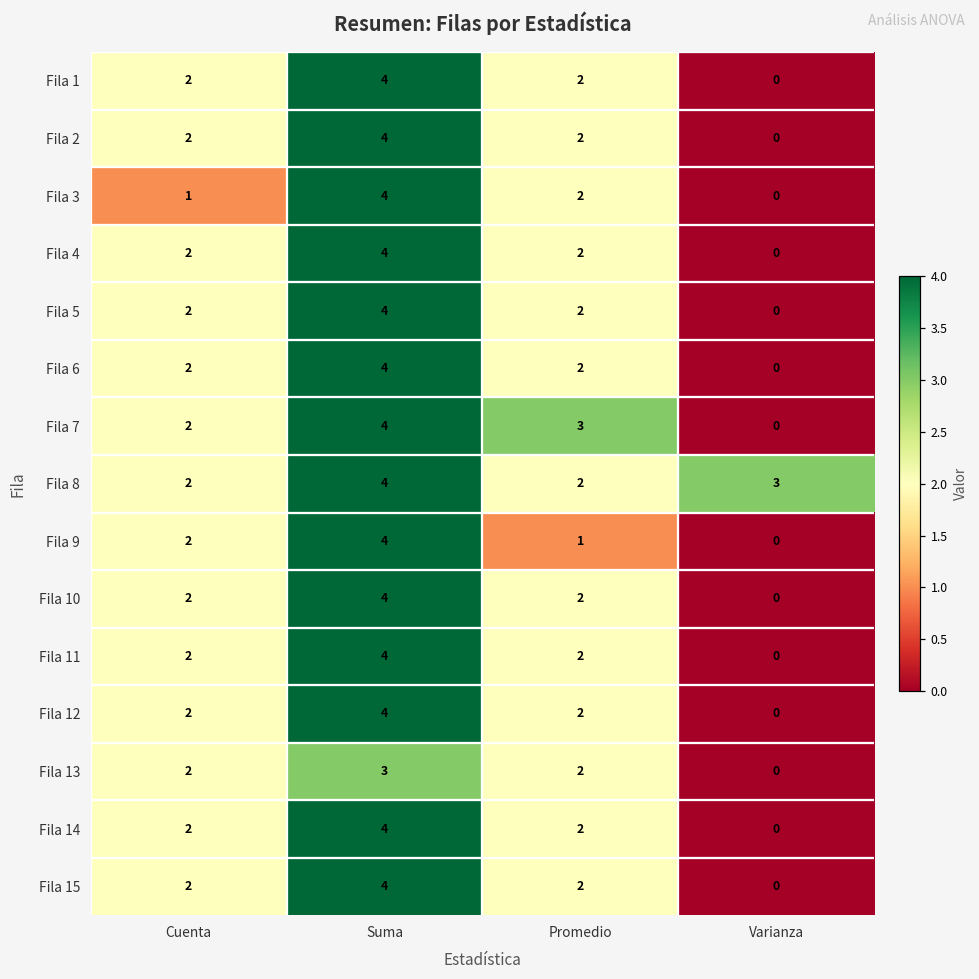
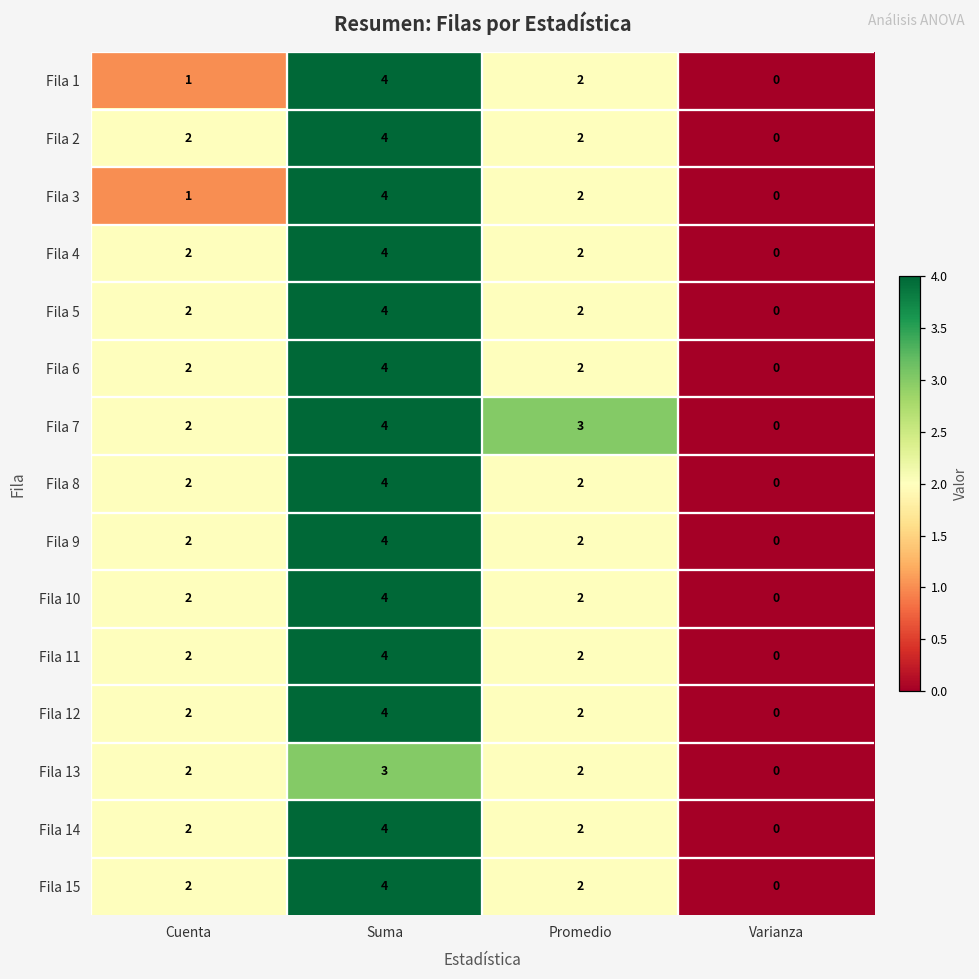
  {
    "Fila 1": {
-     "Cuenta": 2,
+     "Cuenta": 1,
      "Suma": 4,
      "Promedio": 2,
      "Varianza": 0
    },
    "Fila 2": {
      "Cuenta": 2,
      "Suma": 4,
      "Promedio": 2,
      "Varianza": 0
    },
    "Fila 3": {
      "Cuenta": 1,
      "Suma": 4,
      "Promedio": 2,
      "Varianza": 0
    },
    "Fila 4": {
      "Cuenta": 2,
      "Suma": 4,
      "Promedio": 2,
      "Varianza": 0
    },
    "Fila 5": {
      "Cuenta": 2,
      "Suma": 4,
      "Promedio": 2,
      "Varianza": 0
    },
    "Fila 6": {
      "Cuenta": 2,
      "Suma": 4,
      "Promedio": 2,
      "Varianza": 0
    },
    "Fila 7": {
      "Cuenta": 2,
      "Suma": 4,
      "Promedio": 3,
      "Varianza": 0
    },
    "Fila 8": {
      "Cuenta": 2,
      "Suma": 4,
      "Promedio": 2,
-     "Varianza": 3
+     "Varianza": 0
    },
    "Fila 9": {
      "Cuenta": 2,
      "Suma": 4,
-     "Promedio": 1,
+     "Promedio": 2,
      "Varianza": 0
    },
    "Fila 10": {
      "Cuenta": 2,
      "Suma": 4,
      "Promedio": 2,
      "Varianza": 0
    },
    "Fila 11": {
      "Cuenta": 2,
      "Suma": 4,
      "Promedio": 2,
      "Varianza": 0
    },
    "Fila 12": {
      "Cuenta": 2,
      "Suma": 4,
      "Promedio": 2,
      "Varianza": 0
    },
    "Fila 13": {
      "Cuenta": 2,
      "Suma": 3,
      "Promedio": 2,
      "Varianza": 0
    },
    "Fila 14": {
      "Cuenta": 2,
      "Suma": 4,
      "Promedio": 2,
      "Varianza": 0
    },
    "Fila 15": {
      "Cuenta": 2,
      "Suma": 4,
      "Promedio": 2,
      "Varianza": 0
    }
  }
